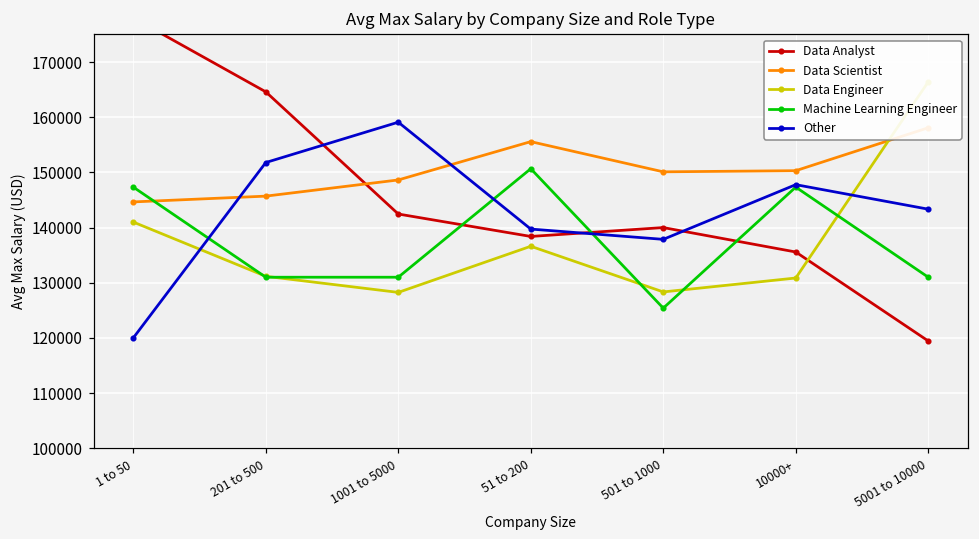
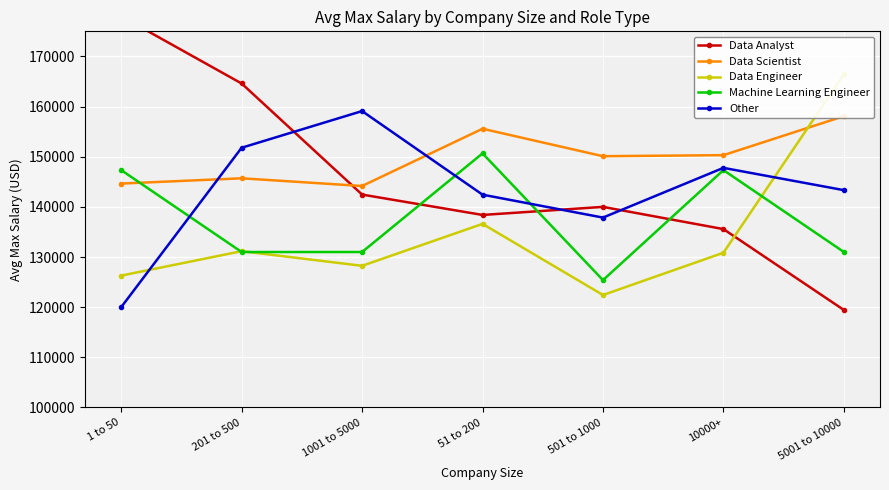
  {
    "Data Analyst": {
      "201 to 500": 165000,
      "1001 to 5000": 142000,
      "51 to 200": 138000,
      "501 to 1000": 140000,
      "10000+": 136000,
      "5001 to 10000": 119000
    },
    "Data Scientist": {
      "1 to 50": 145000,
      "201 to 500": 146000,
-     "1001 to 5000": 149000,
+     "1001 to 5000": 144000,
      "51 to 200": 156000,
      "501 to 1000": 150000,
      "10000+": 150000
    },
    "Data Engineer": {
-     "1 to 50": 141000,
+     "1 to 50": 126000,
      "1001 to 5000": 128000,
      "51 to 200": 137000,
-     "501 to 1000": 128000,
+     "501 to 1000": 122000,
      "10000+": 131000
    },
    "Machine Learning Engineer": {
      "1 to 50": 147000,
      "1001 to 5000": 131000,
      "51 to 200": 151000,
      "501 to 1000": 125000,
      "5001 to 10000": 131000
    },
    "Other": {
      "1 to 50": 120000,
      "201 to 500": 152000,
      "1001 to 5000": 159000,
-     "51 to 200": 140000,
+     "51 to 200": 142000,
      "501 to 1000": 138000,
      "5001 to 10000": 143000
    }
  }
